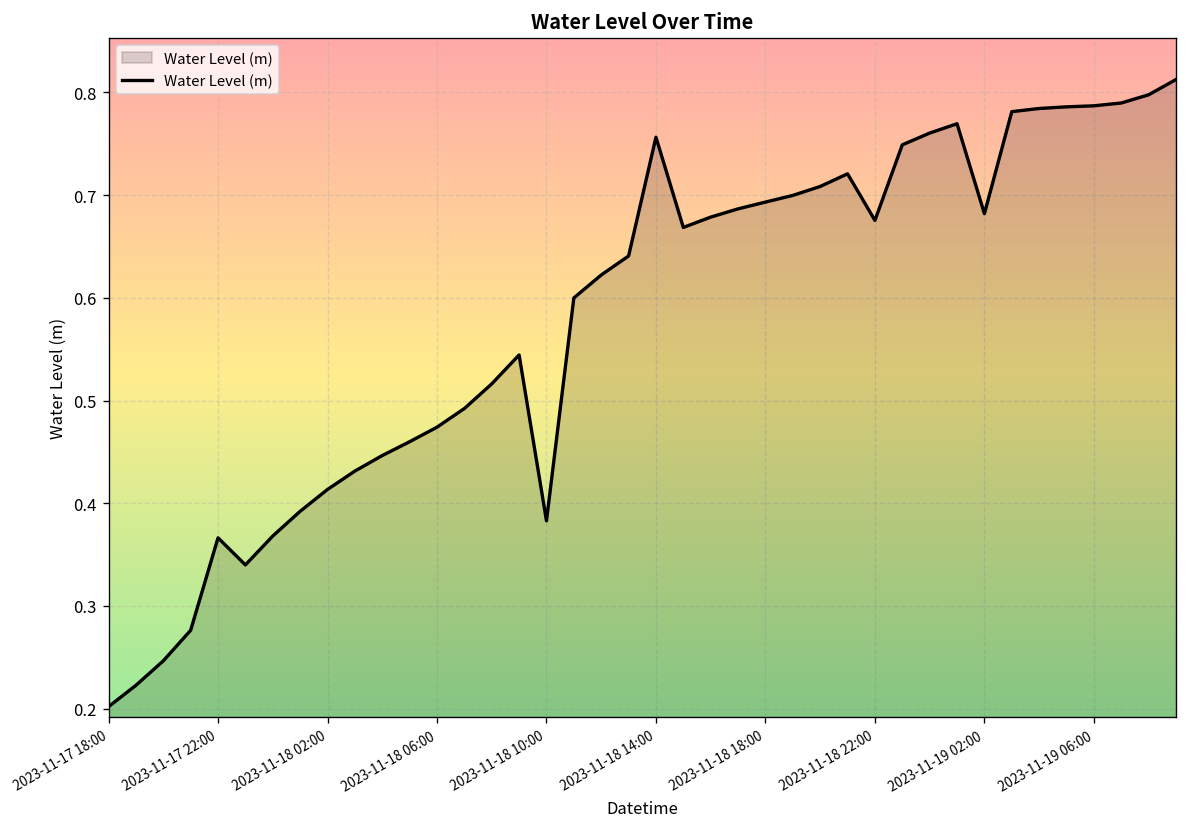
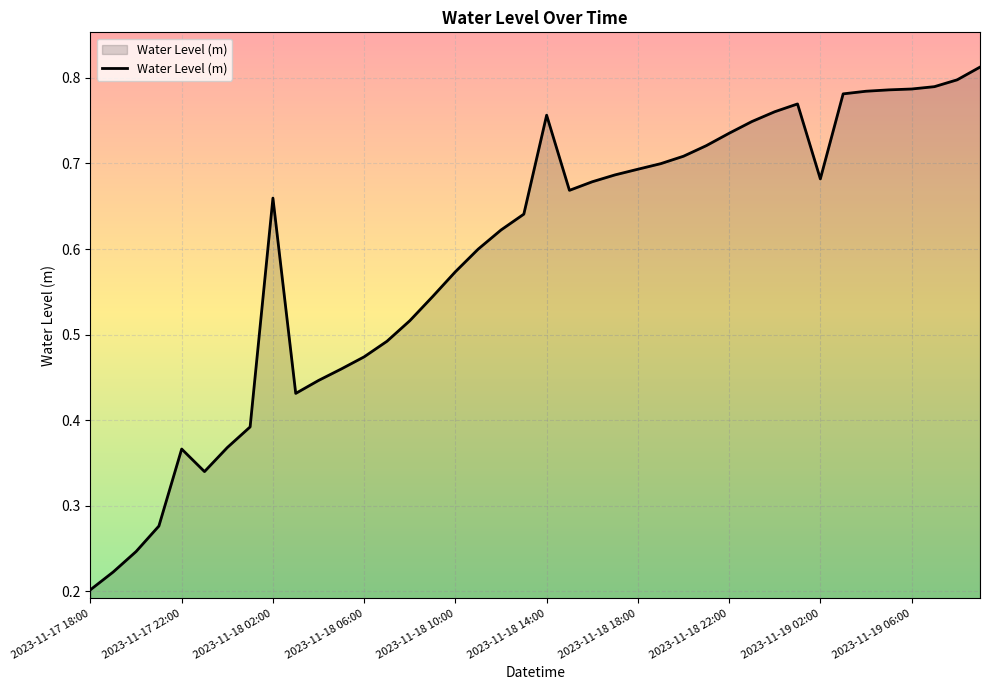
  {
    "2023-11-17 18:00": 0.20,
    "2023-11-17 22:00": 0.37,
-   "2023-11-18 02:00": 0.41,
+   "2023-11-18 02:00": 0.66,
    "2023-11-18 06:00": 0.47,
-   "2023-11-18 10:00": 0.38,
+   "2023-11-18 10:00": 0.57,
    "2023-11-18 14:00": 0.76,
    "2023-11-18 18:00": 0.69,
-   "2023-11-18 22:00": 0.68,
+   "2023-11-18 22:00": 0.74,
    "2023-11-19 02:00": 0.68,
    "2023-11-19 06:00": 0.79
  }
